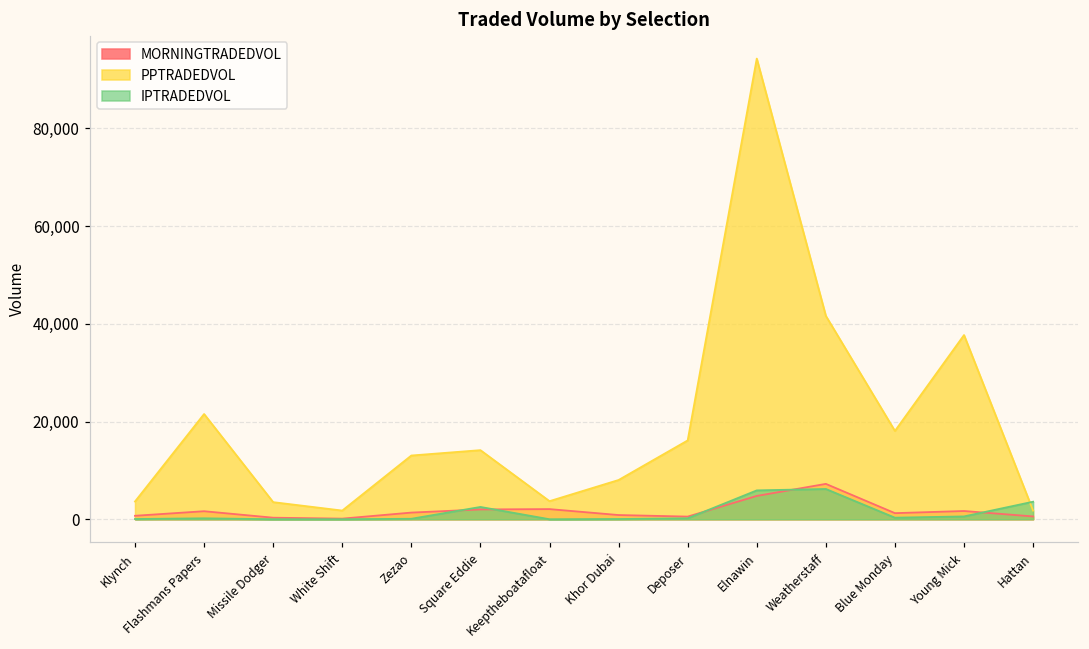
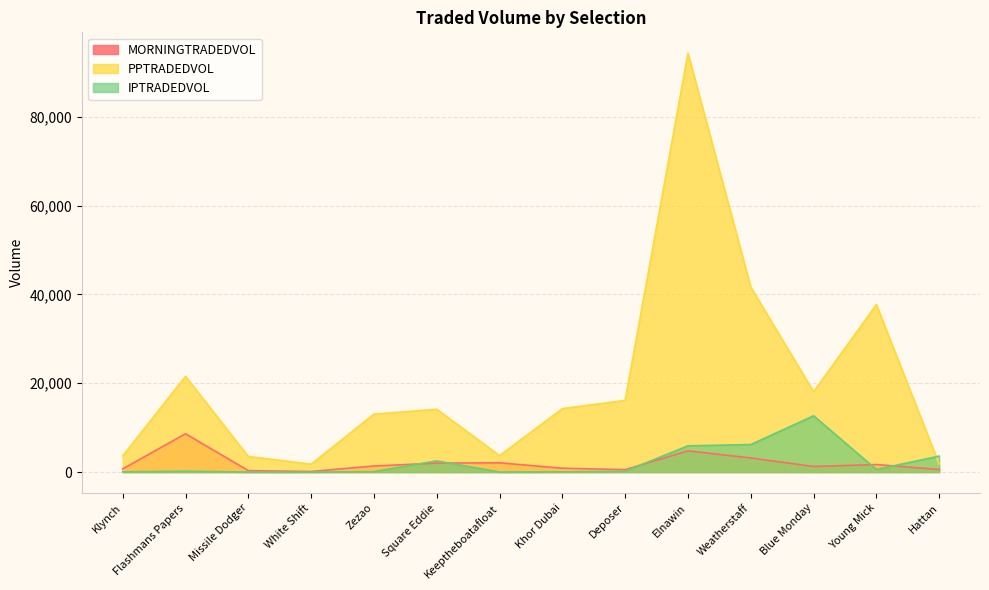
  {
    "MORNINGTRADEDVOL": {
      "Klynch": "1,000",
-     "Flashmans Papers": "2,000",
+     "Flashmans Papers": "9,000",
      "Zezao": "1,000",
      "Keeptheboatafloat": "2,000",
      "Khor Dubai": "1,000",
      "Elnawin": "5,000",
-     "Weatherstaff": "7,000",
+     "Weatherstaff": "3,000",
      "Blue Monday": "1,000",
      "Young Mick": "2,000",
      "Hattan": "1,000"
    },
    "PPTRADEDVOL": {
      "Klynch": "4,000",
      "Flashmans Papers": "22,000",
      "Missile Dodger": "4,000",
      "White Shift": "2,000",
      "Zezao": "13,000",
      "Square Eddie": "14,000",
      "Keeptheboatafloat": "4,000",
-     "Khor Dubai": "8,000",
+     "Khor Dubai": "14,000",
      "Deposer": "16,000",
      "Elnawin": "94,000",
      "Weatherstaff": "42,000",
      "Blue Monday": "18,000",
      "Young Mick": "38,000",
      "Hattan": "2,000"
    },
    "IPTRADEDVOL": {
      "Klynch": "0",
      "Flashmans Papers": "0",
      "Zezao": "0",
      "Keeptheboatafloat": "0",
      "Khor Dubai": "0",
      "Elnawin": "6,000",
      "Weatherstaff": "6,000",
-     "Blue Monday": "0",
+     "Blue Monday": "13,000",
      "Young Mick": "1,000",
      "Hattan": "4,000"
    }
  }
